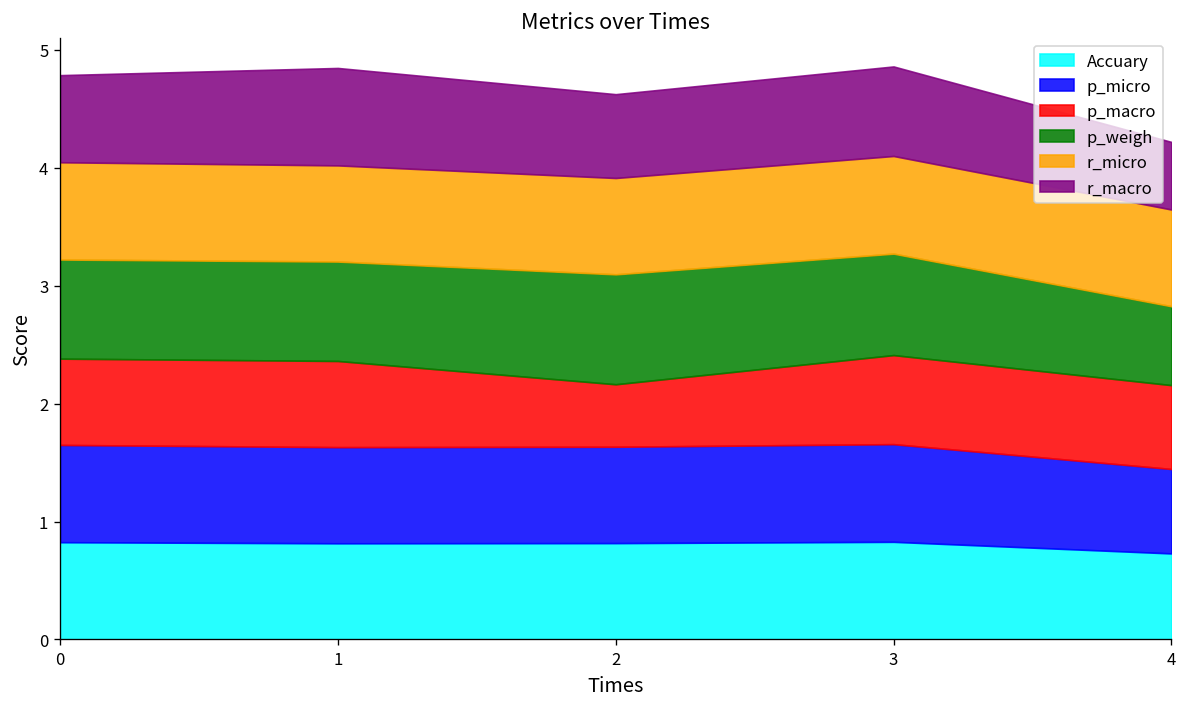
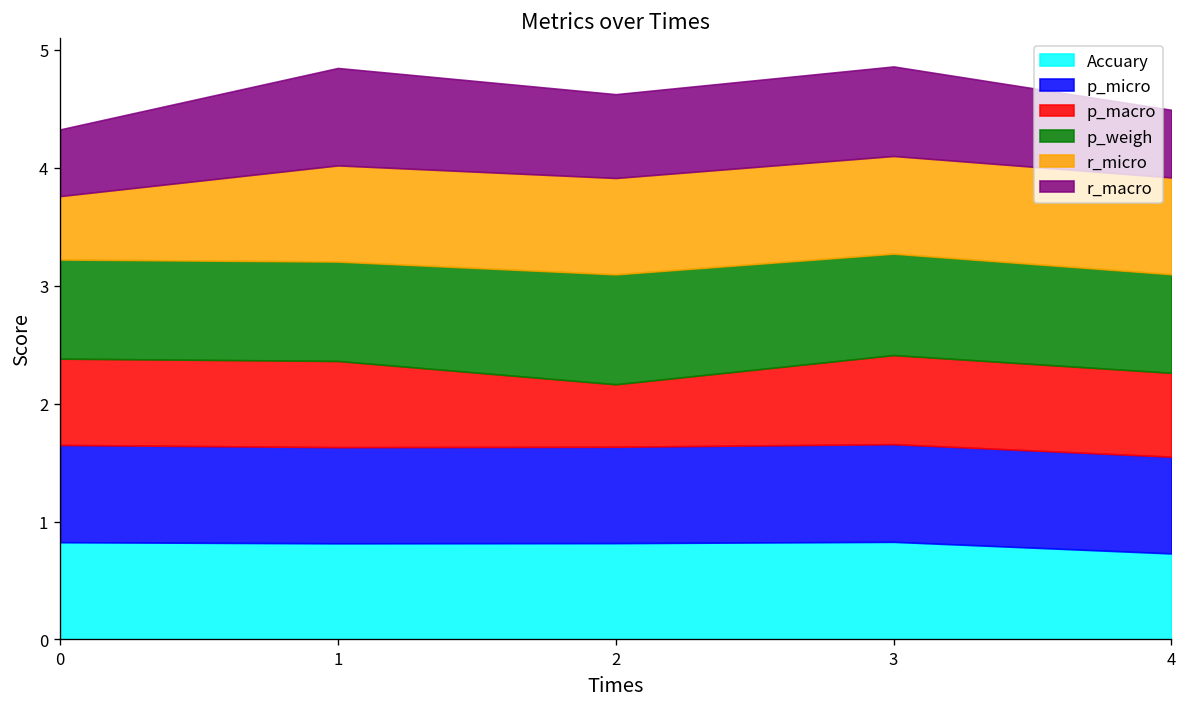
  {
    "Accuary": {
      "0": 0.8,
      "1": 0.8,
      "2": 0.8,
      "3": 0.8,
      "4": 0.7
    },
    "p_micro": {
      "0": 0.8,
      "1": 0.8,
      "2": 0.8,
      "3": 0.8,
-     "4": 0.7
+     "4": 0.8
    },
    "p_macro": {
      "0": 0.7,
      "1": 0.7,
      "2": 0.5,
      "3": 0.8,
      "4": 0.7
    },
    "p_weigh": {
      "0": 0.8,
      "1": 0.8,
      "2": 0.9,
      "3": 0.9,
-     "4": 0.7
+     "4": 0.8
    },
    "r_micro": {
-     "0": 0.8,
+     "0": 0.5,
      "1": 0.8,
      "2": 0.8,
      "3": 0.8,
      "4": 0.8
    },
    "r_macro": {
-     "0": 0.7,
+     "0": 0.6,
      "1": 0.8,
      "2": 0.7,
      "3": 0.8,
      "4": 0.6
    }
  }
